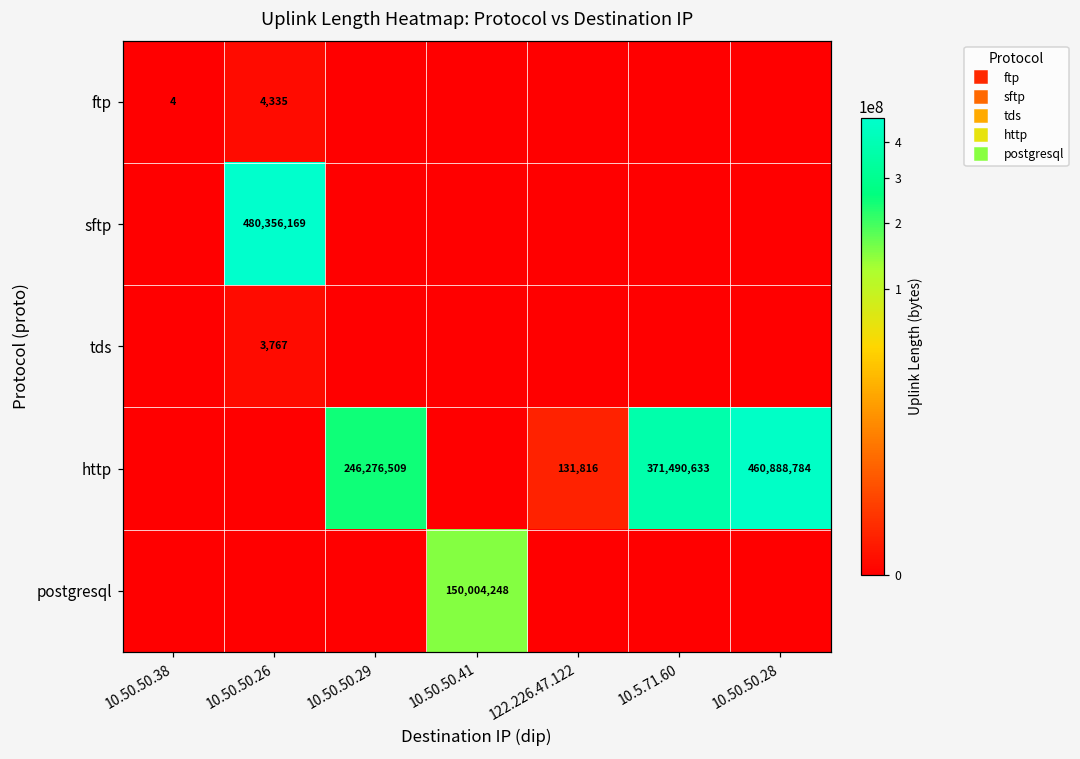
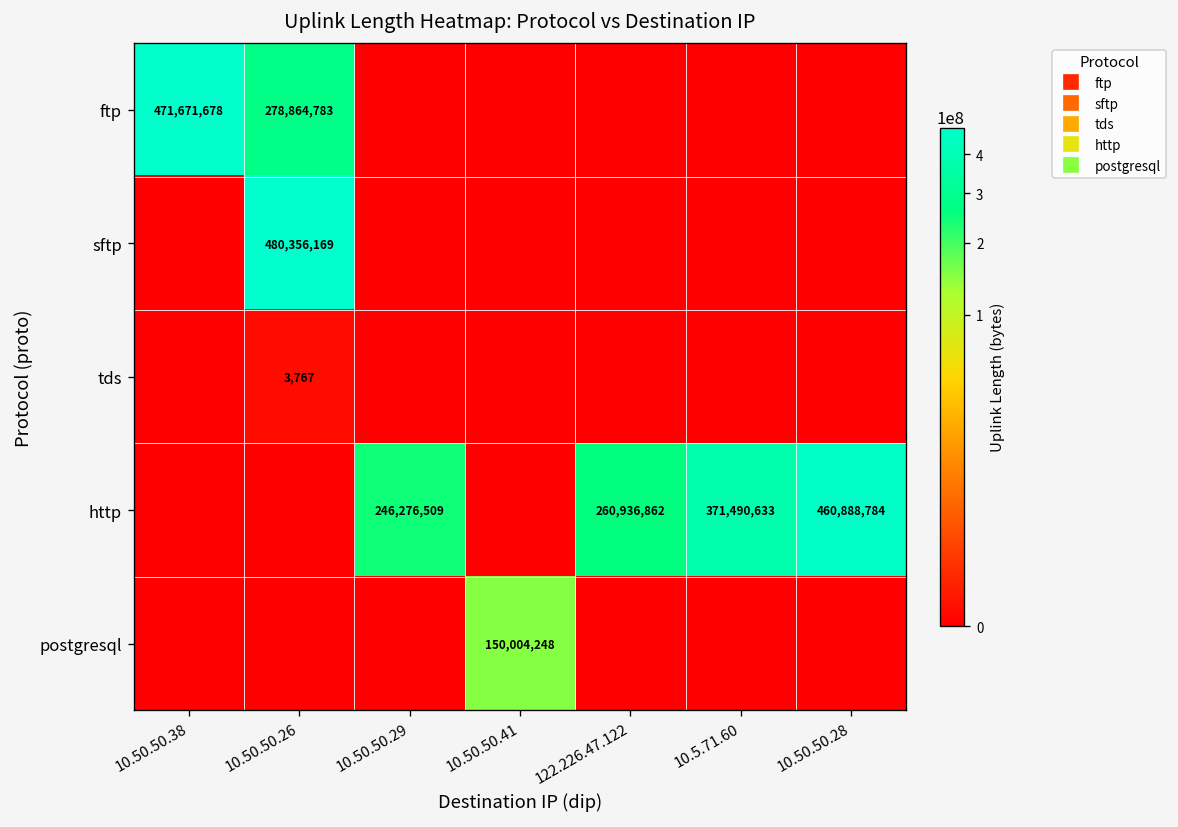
  {
    "ftp": {
-     "10.50.50.38": "4",
-     "10.50.50.26": "4,335"
+     "10.50.50.38": "471,671,678",
+     "10.50.50.26": "278,864,783"
    },
    "sftp": {
      "10.50.50.26": "480,356,169"
    },
    "tds": {
      "10.50.50.26": "3,767"
    },
    "http": {
      "10.50.50.29": "246,276,509",
-     "122.226.47.122": "131,816",
+     "122.226.47.122": "260,936,862",
      "10.5.71.60": "371,490,633",
      "10.50.50.28": "460,888,784"
    },
    "postgresql": {
      "10.50.50.41": "150,004,248"
    }
  }
